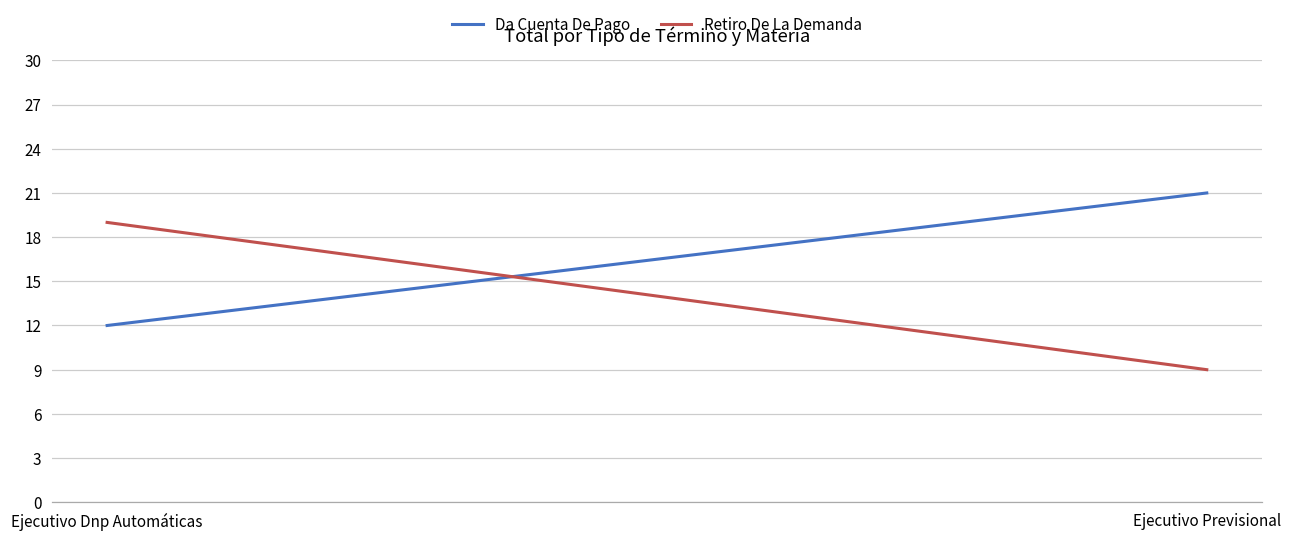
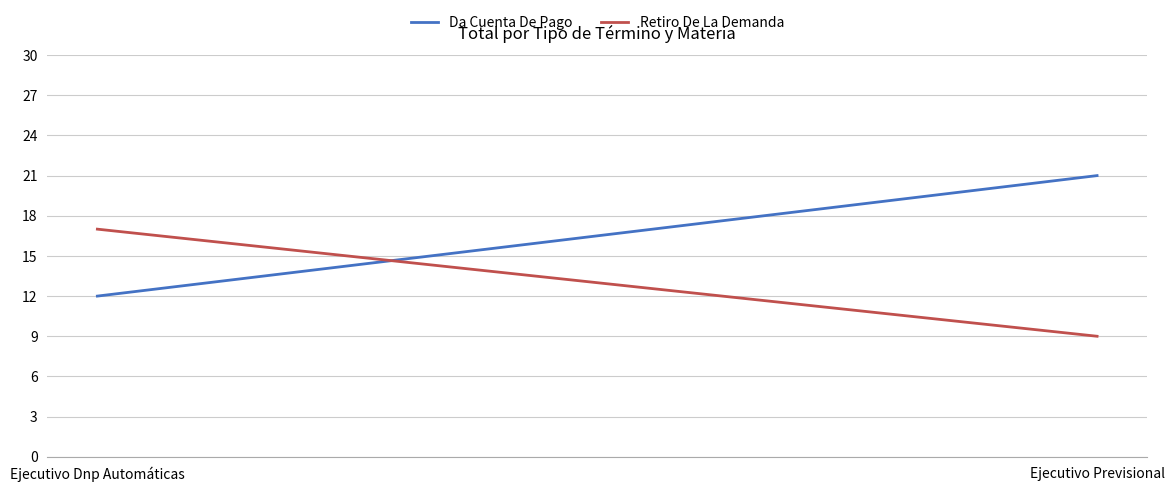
  {
    "Da Cuenta De Pago": {
      "Ejecutivo Dnp Automáticas": 12,
      "Ejecutivo Previsional": 21
    },
    "Retiro De La Demanda": {
-     "Ejecutivo Dnp Automáticas": 19,
+     "Ejecutivo Dnp Automáticas": 17,
      "Ejecutivo Previsional": 9
    }
  }
